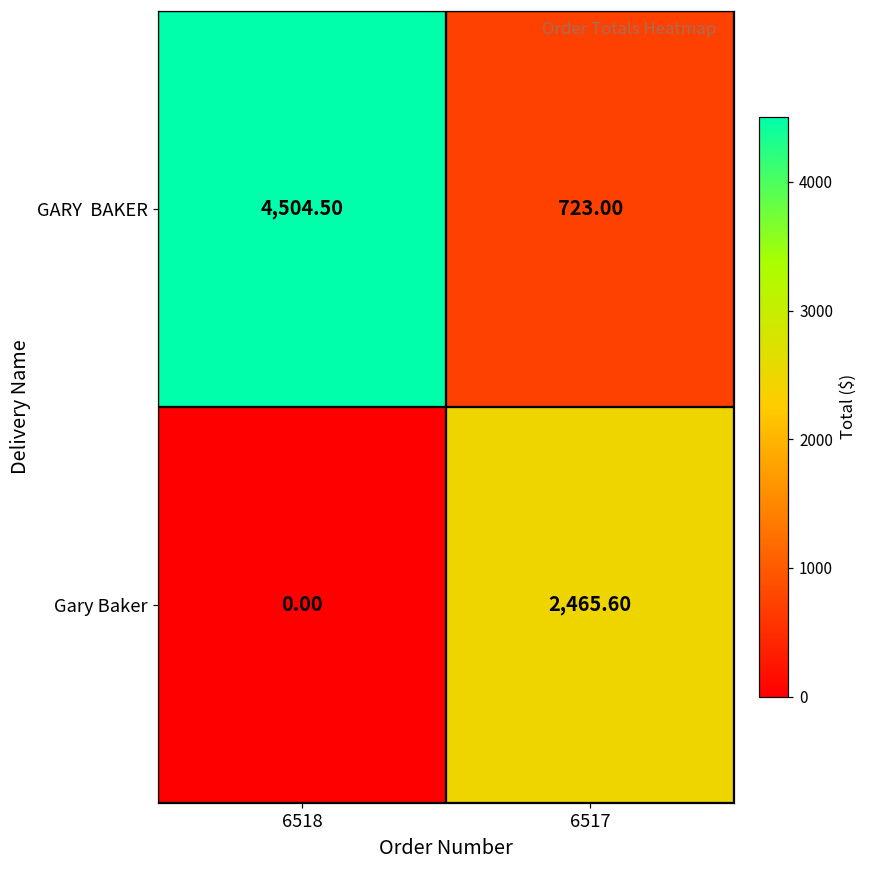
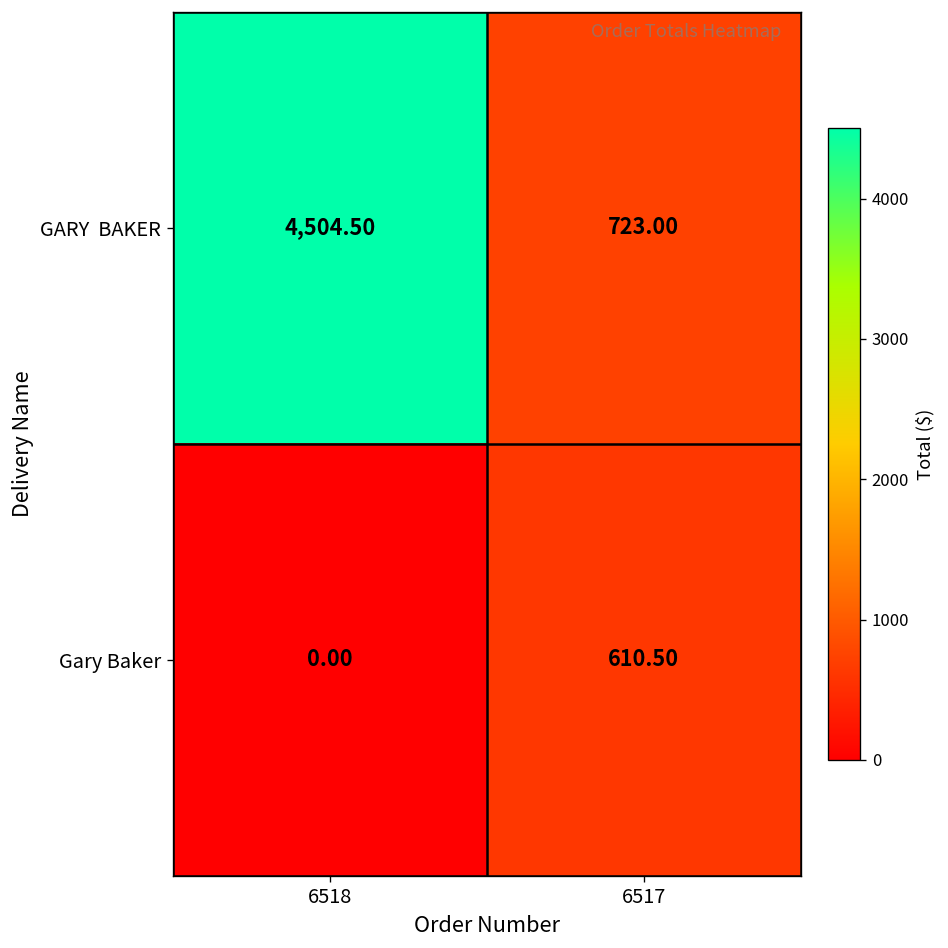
  {
    "GARY BAKER": {
      "6518": "4,504.50",
      "6517": "723.00"
    },
    "Gary Baker": {
      "6518": "0.00",
-     "6517": "2,465.60"
+     "6517": "610.50"
    }
  }
